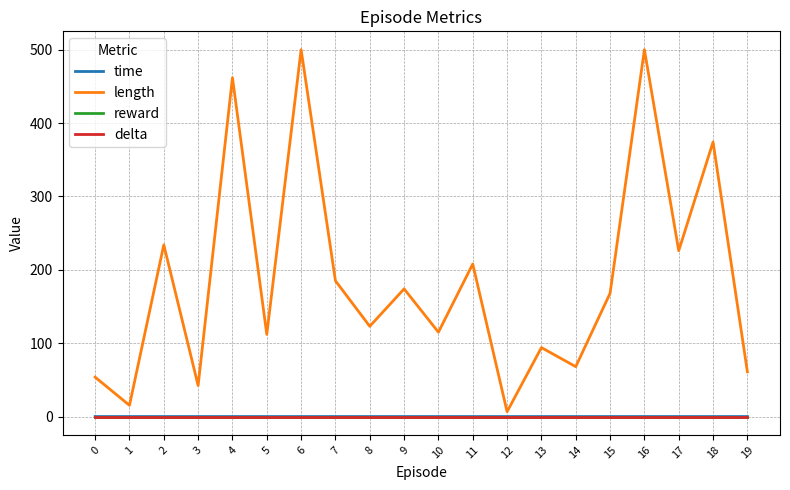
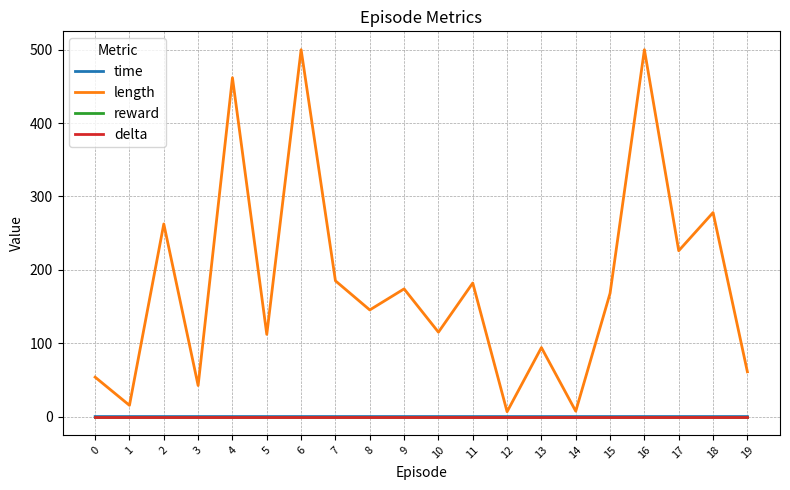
  {
    "length": {
      "0": 50,
      "1": 20,
-     "2": 230,
+     "2": 260,
      "3": 40,
      "4": 460,
      "5": 110,
      "6": 500,
      "7": 190,
-     "8": 120,
+     "8": 150,
      "9": 170,
      "10": 120,
-     "11": 210,
+     "11": 180,
      "12": 10,
      "13": 90,
-     "14": 70,
+     "14": 10,
      "15": 170,
      "16": 500,
      "17": 230,
-     "18": 370,
+     "18": 280,
      "19": 60
    }
  }
